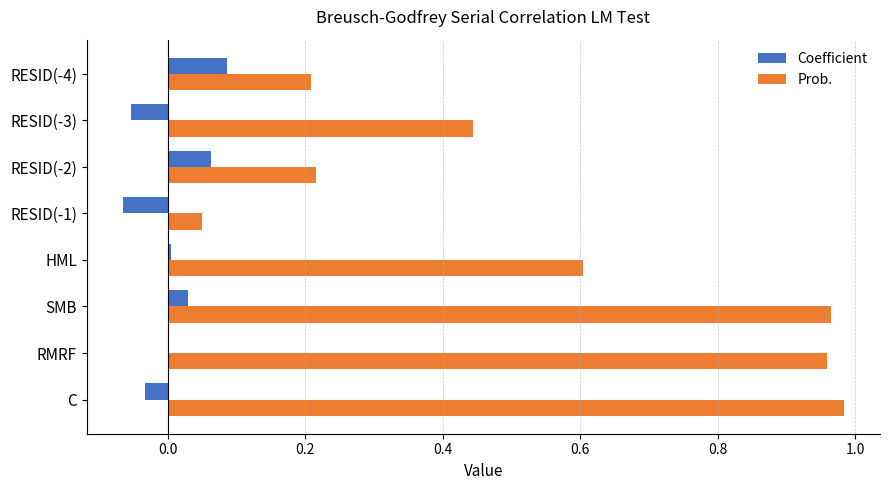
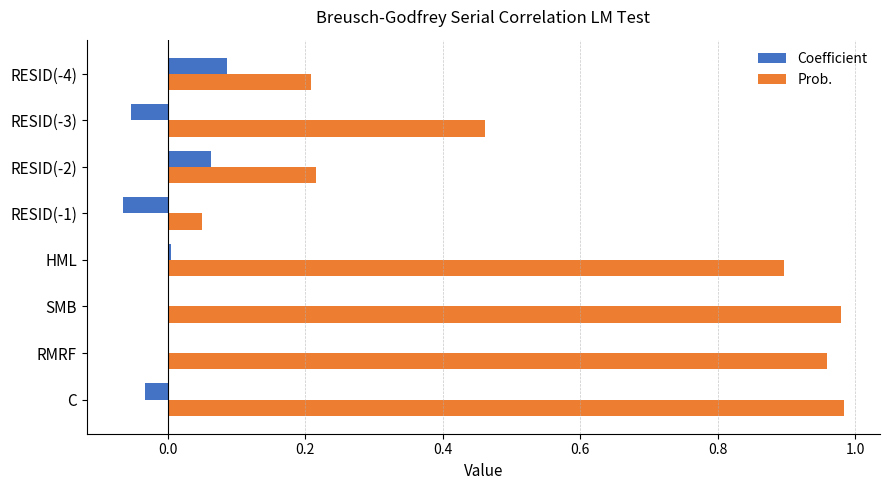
  {
    "Coefficient": {
      "RESID(-4)": 0.09,
      "RESID(-3)": -0.05,
      "RESID(-2)": 0.06,
      "RESID(-1)": -0.07,
      "HML": 0.00,
-     "SMB": 0.03,
+     "SMB": 0.00,
      "C": -0.03
    },
    "Prob.": {
      "RESID(-4)": 0.21,
-     "RESID(-3)": 0.44,
+     "RESID(-3)": 0.46,
      "RESID(-2)": 0.22,
      "RESID(-1)": 0.05,
-     "HML": 0.60,
-     "SMB": 0.97,
+     "HML": 0.90,
+     "SMB": 0.98,
      "RMRF": 0.96,
      "C": 0.98
    }
  }
